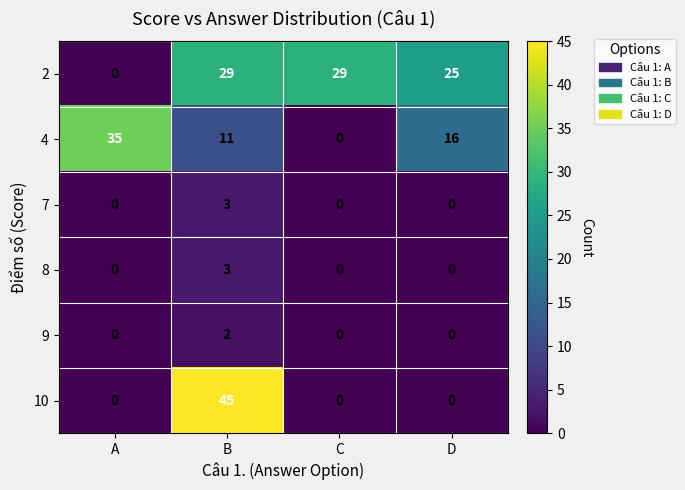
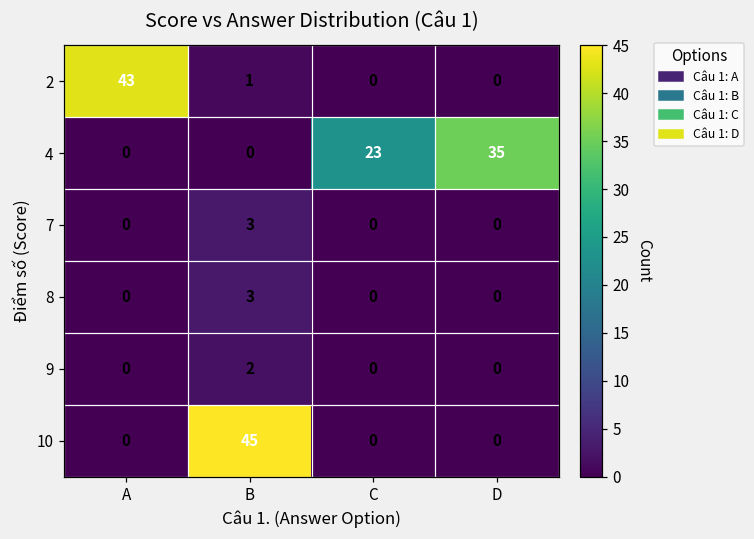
  {
    "2": {
-     "A": 0,
-     "B": 29,
-     "C": 29,
-     "D": 25
+     "A": 43,
+     "B": 1,
+     "C": 0,
+     "D": 0
    },
    "4": {
-     "A": 35,
-     "B": 11,
-     "C": 0,
-     "D": 16
+     "A": 0,
+     "B": 0,
+     "C": 23,
+     "D": 35
    },
    "7": {
      "A": 0,
      "B": 3,
      "C": 0,
      "D": 0
    },
    "8": {
      "A": 0,
      "B": 3,
      "C": 0,
      "D": 0
    },
    "9": {
      "A": 0,
      "B": 2,
      "C": 0,
      "D": 0
    },
    "10": {
      "A": 0,
      "B": 45,
      "C": 0,
      "D": 0
    }
  }
